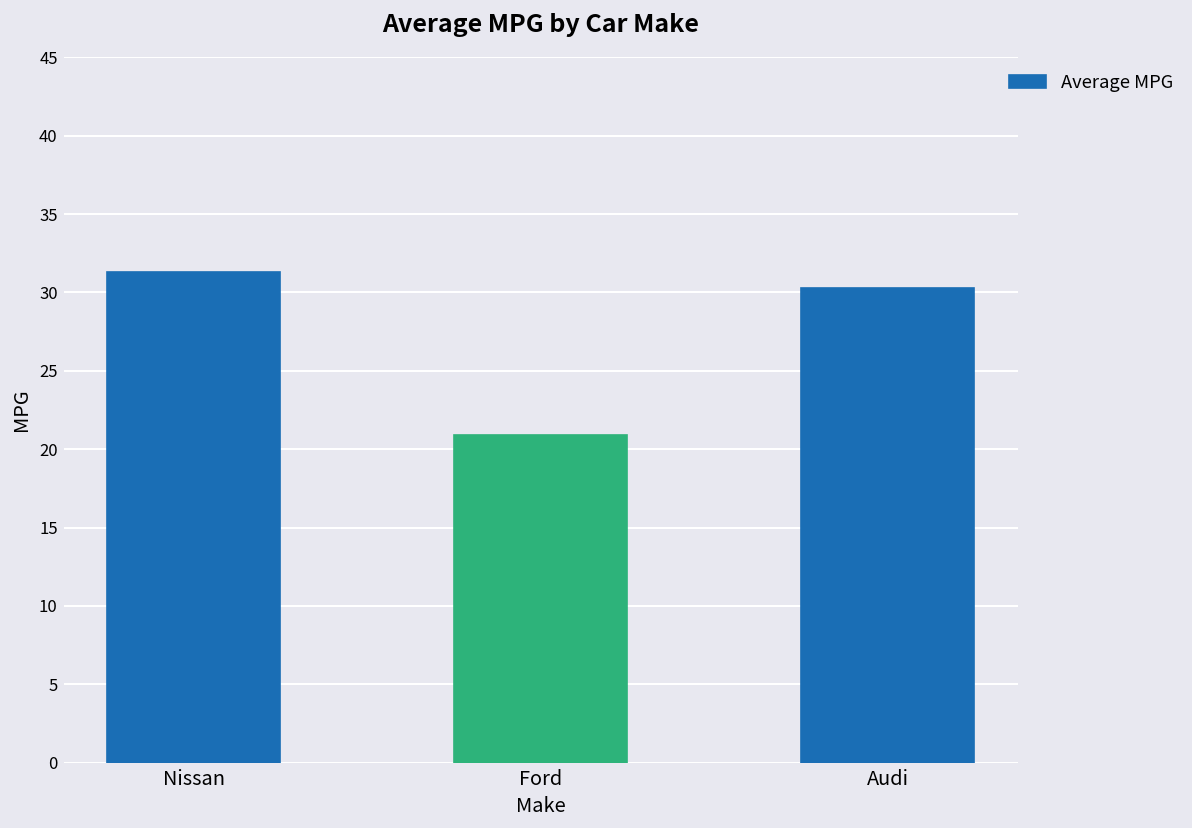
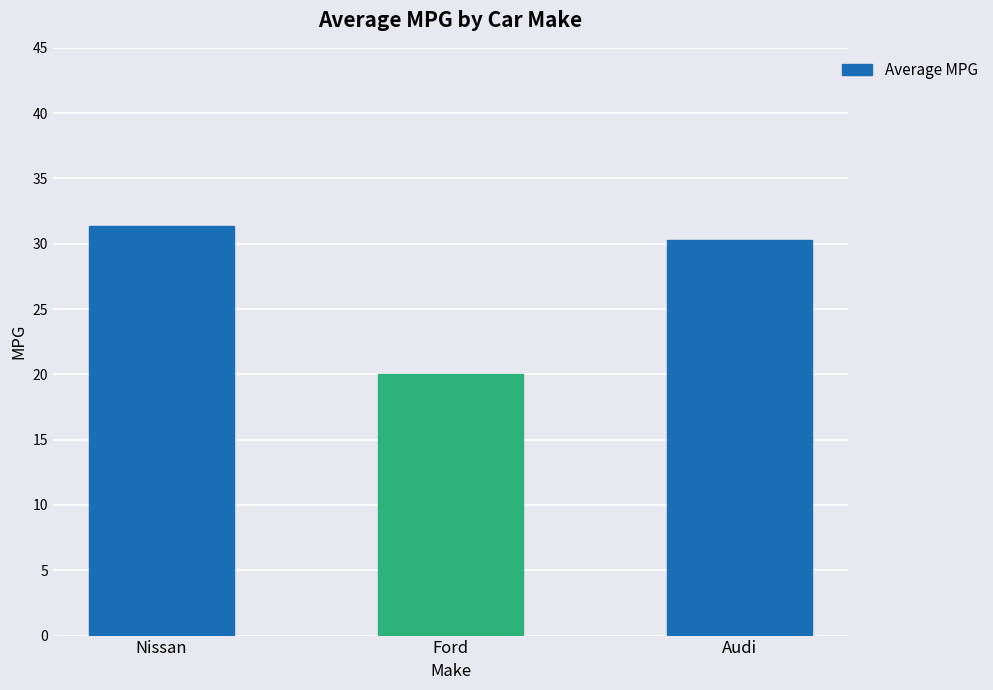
  {
    "Nissan": 31.3,
-   "Ford": 20.9,
+   "Ford": 20.0,
    "Audi": 30.3
  }
